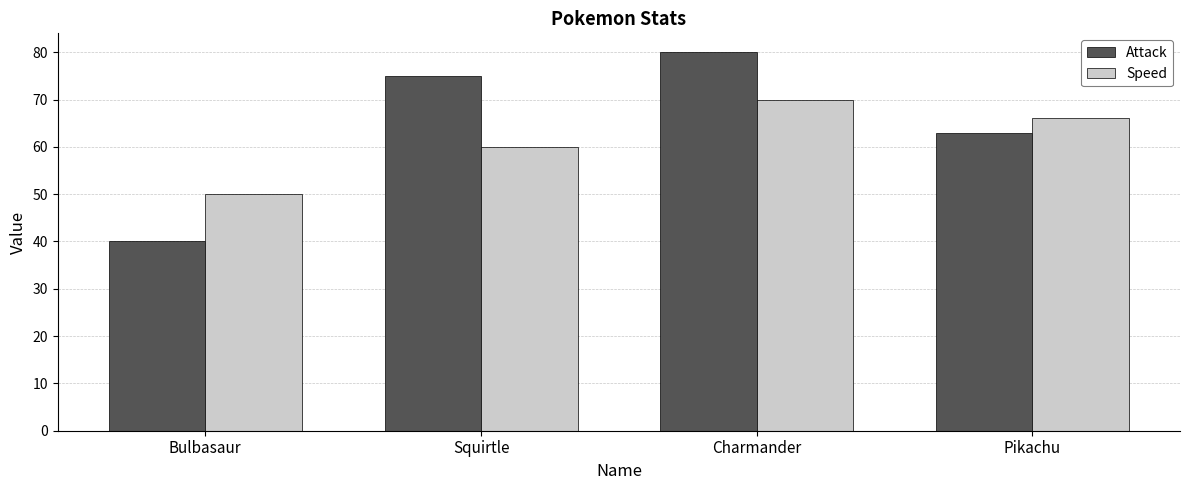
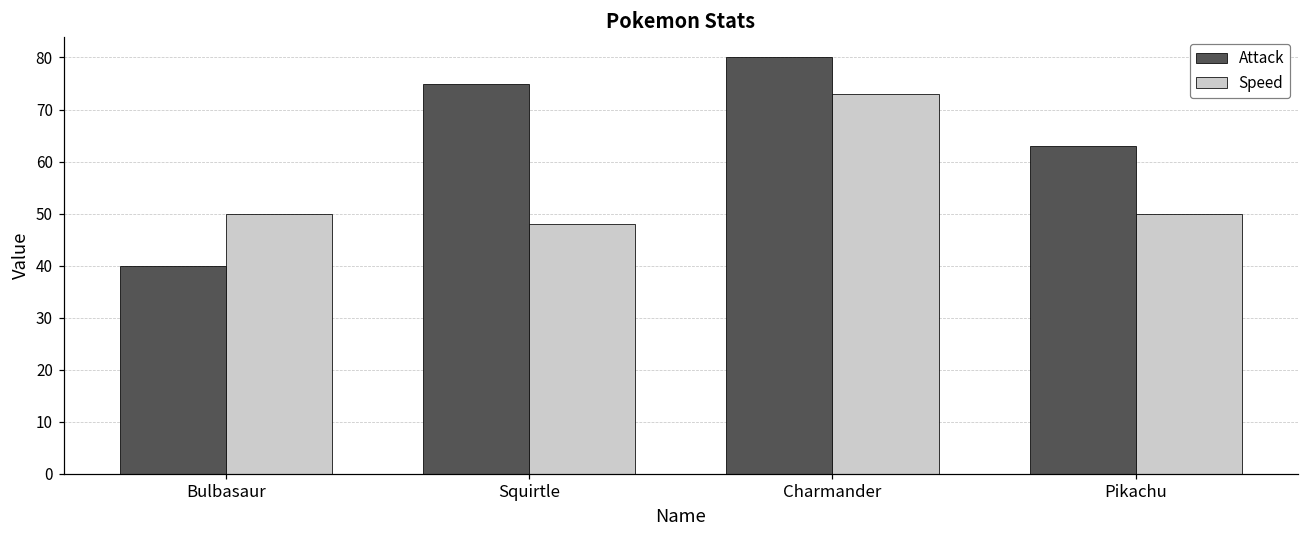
  {
    "Attack": {
      "Bulbasaur": 40,
      "Squirtle": 75,
      "Charmander": 80,
      "Pikachu": 63
    },
    "Speed": {
      "Bulbasaur": 50,
-     "Squirtle": 60,
-     "Charmander": 70,
-     "Pikachu": 66
+     "Squirtle": 48,
+     "Charmander": 73,
+     "Pikachu": 50
    }
  }
